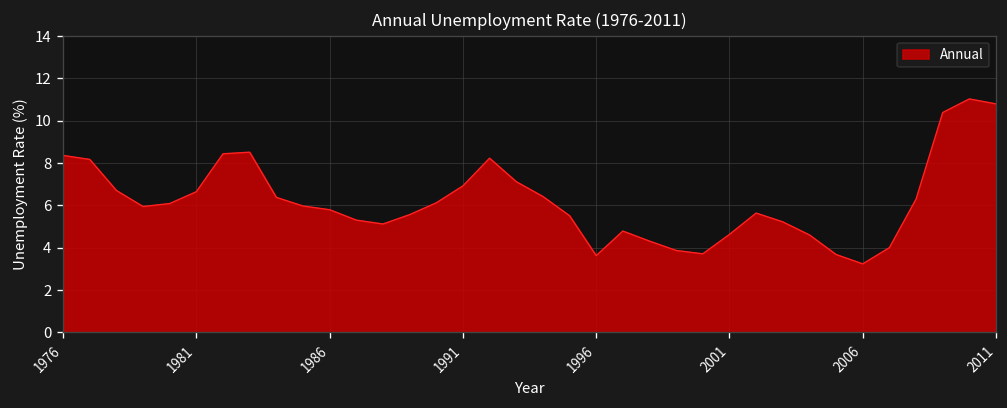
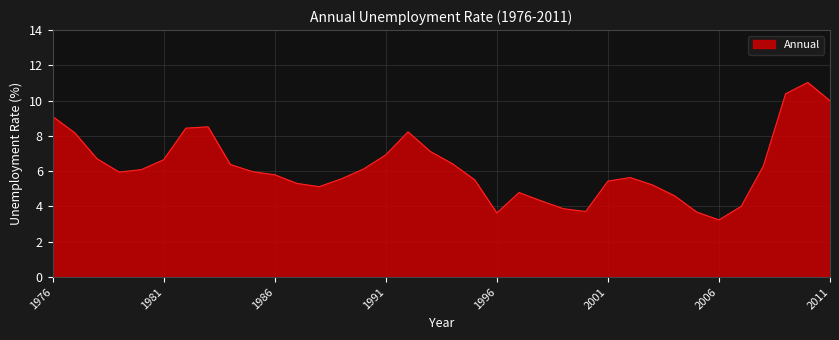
  {
-   "1976": 8.4,
+   "1976": 9.1,
    "1981": 6.6,
    "1986": 5.8,
    "1991": 6.9,
    "1996": 3.6,
-   "2001": 4.6,
+   "2001": 5.4,
    "2006": 3.2,
-   "2011": 10.8
+   "2011": 10.0
  }
